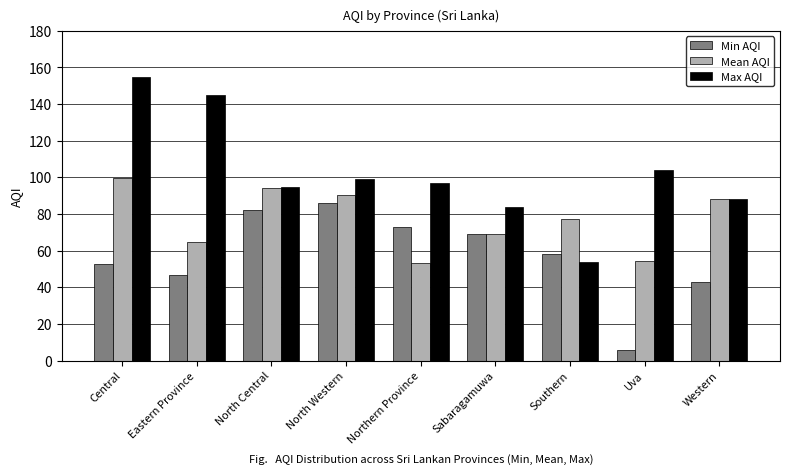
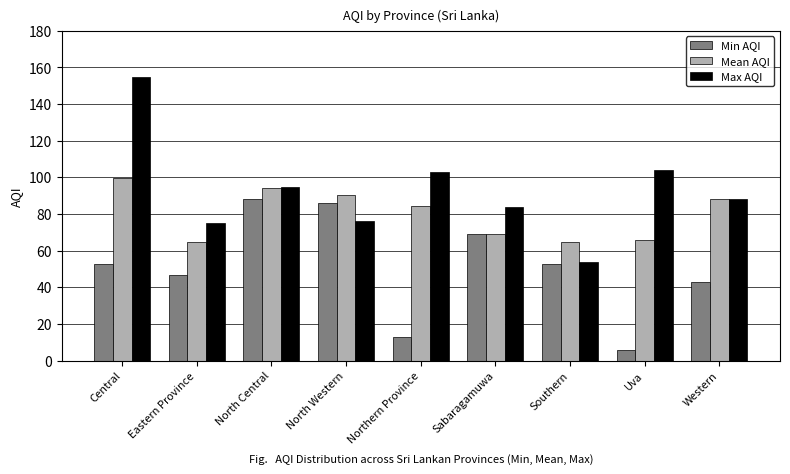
  {
    "Min AQI": {
      "Central": 53,
      "Eastern Province": 47,
-     "North Central": 82,
+     "North Central": 88,
      "North Western": 86,
-     "Northern Province": 73,
+     "Northern Province": 13,
      "Sabaragamuwa": 69,
-     "Southern": 58,
+     "Southern": 53,
      "Uva": 6,
      "Western": 43
    },
    "Mean AQI": {
      "Central": 100,
      "Eastern Province": 65,
      "North Central": 94,
      "North Western": 90,
-     "Northern Province": 53,
+     "Northern Province": 85,
      "Sabaragamuwa": 69,
-     "Southern": 77,
-     "Uva": 54,
+     "Southern": 65,
+     "Uva": 66,
      "Western": 88
    },
    "Max AQI": {
      "Central": 155,
-     "Eastern Province": 145,
+     "Eastern Province": 75,
      "North Central": 95,
-     "North Western": 99,
-     "Northern Province": 97,
+     "North Western": 76,
+     "Northern Province": 103,
      "Sabaragamuwa": 84,
      "Southern": 54,
      "Uva": 104,
      "Western": 88
    }
  }
